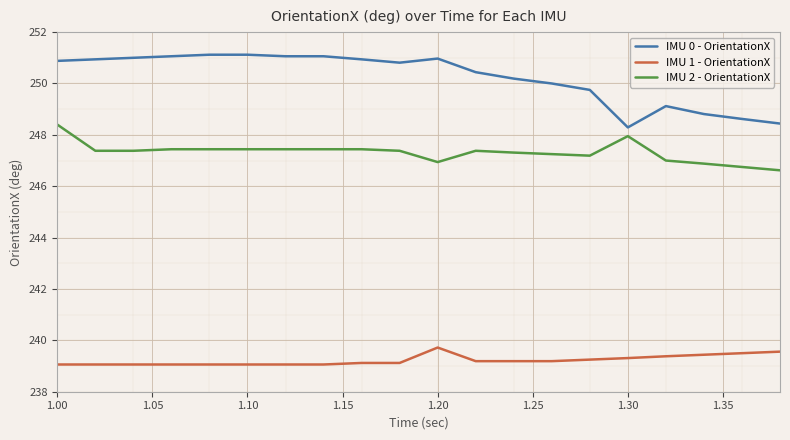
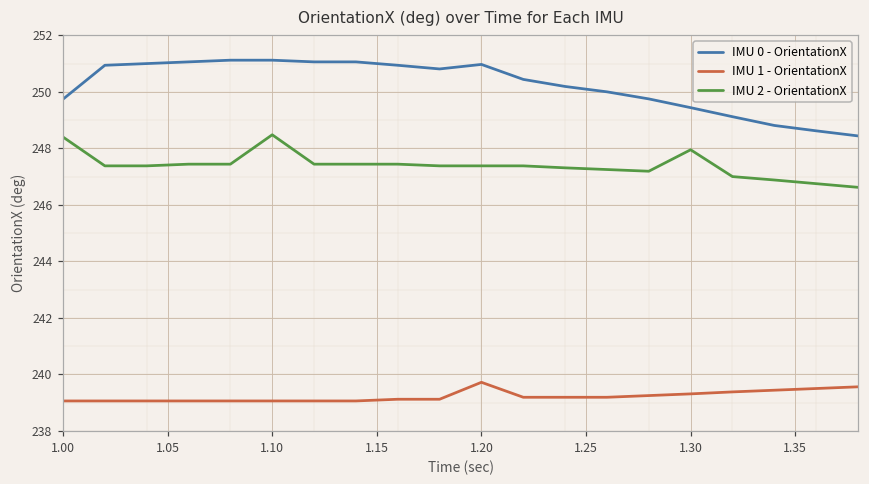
  {
    "IMU 0 - OrientationX": {
-     "1.00": 250.9,
+     "1.00": 249.7,
      "1.10": 251.1,
      "1.20": 251.0,
-     "1.30": 248.3
+     "1.30": 249.4
    },
    "IMU 1 - OrientationX": {
      "1.00": 239.1,
      "1.10": 239.1,
      "1.20": 239.7,
      "1.30": 239.3
    },
    "IMU 2 - OrientationX": {
      "1.00": 248.4,
-     "1.10": 247.4,
-     "1.20": 246.9,
+     "1.10": 248.5,
+     "1.20": 247.4,
      "1.30": 248.0
    }
  }
